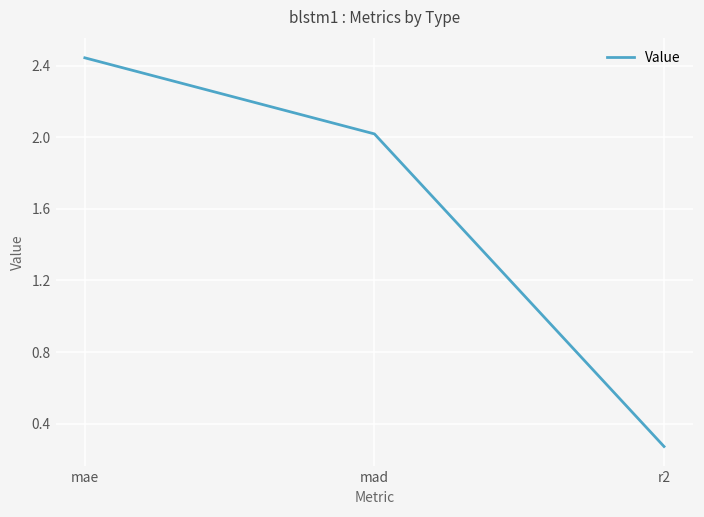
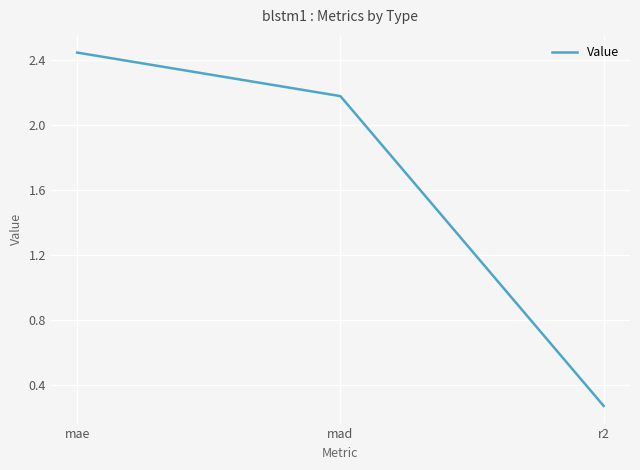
  {
    "mae": 2.44,
-   "mad": 2.02,
+   "mad": 2.18,
    "r2": 0.27
  }
